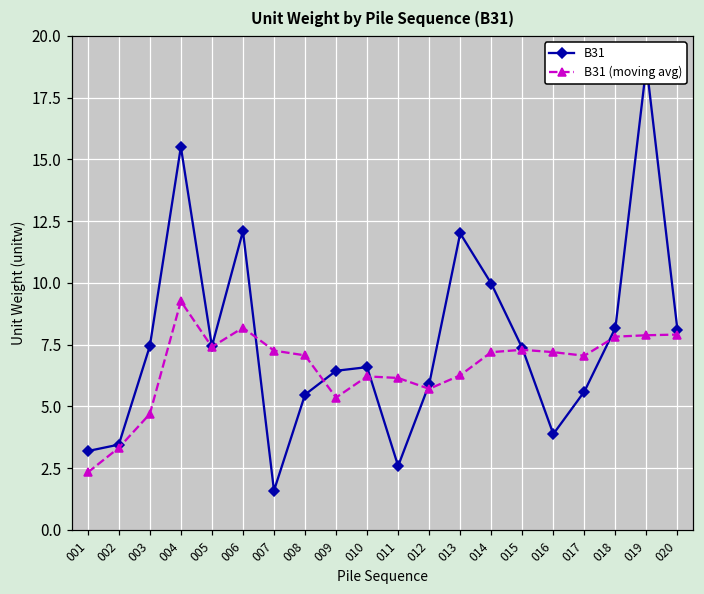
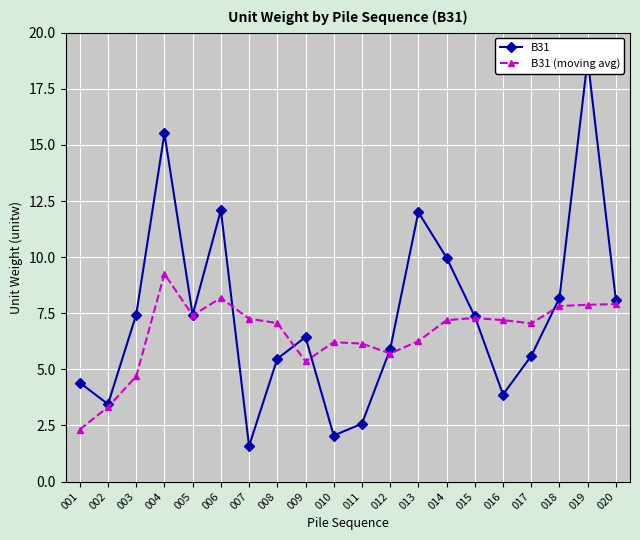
  {
    "B31": {
-     "001": 3.2,
+     "001": 4.4,
      "002": 3.4,
      "003": 7.4,
      "004": 15.5,
      "006": 12.1,
      "007": 1.6,
      "008": 5.5,
      "009": 6.4,
-     "010": 6.6,
+     "010": 2.1,
      "011": 2.6,
      "012": 5.9,
      "013": 12.0,
      "014": 10.0,
      "016": 3.9,
      "017": 5.6,
      "018": 8.2,
      "020": 8.1
    },
    "B31 (moving avg)": {
      "001": 2.3,
      "002": 3.3,
      "003": 4.7,
      "004": 9.3,
      "006": 8.2,
      "007": 7.3,
      "008": 7.1,
      "009": 5.4,
      "010": 6.2,
      "011": 6.1,
      "012": 5.7,
      "013": 6.3,
      "014": 7.2,
      "016": 7.2,
      "017": 7.0,
      "018": 7.8,
      "019": 7.9,
      "020": 7.9
    }
  }
